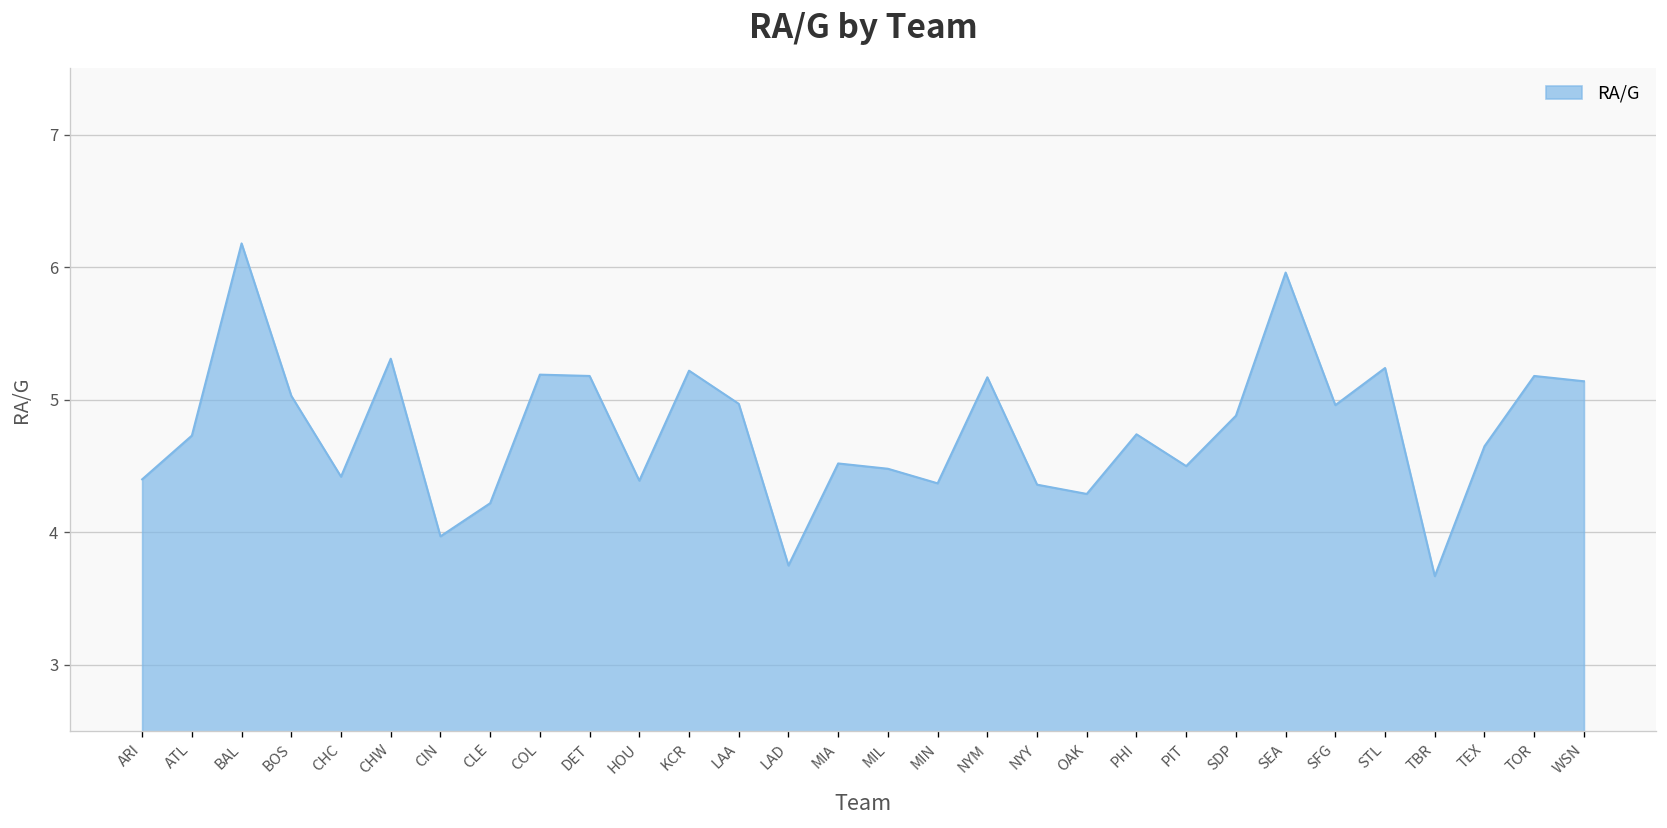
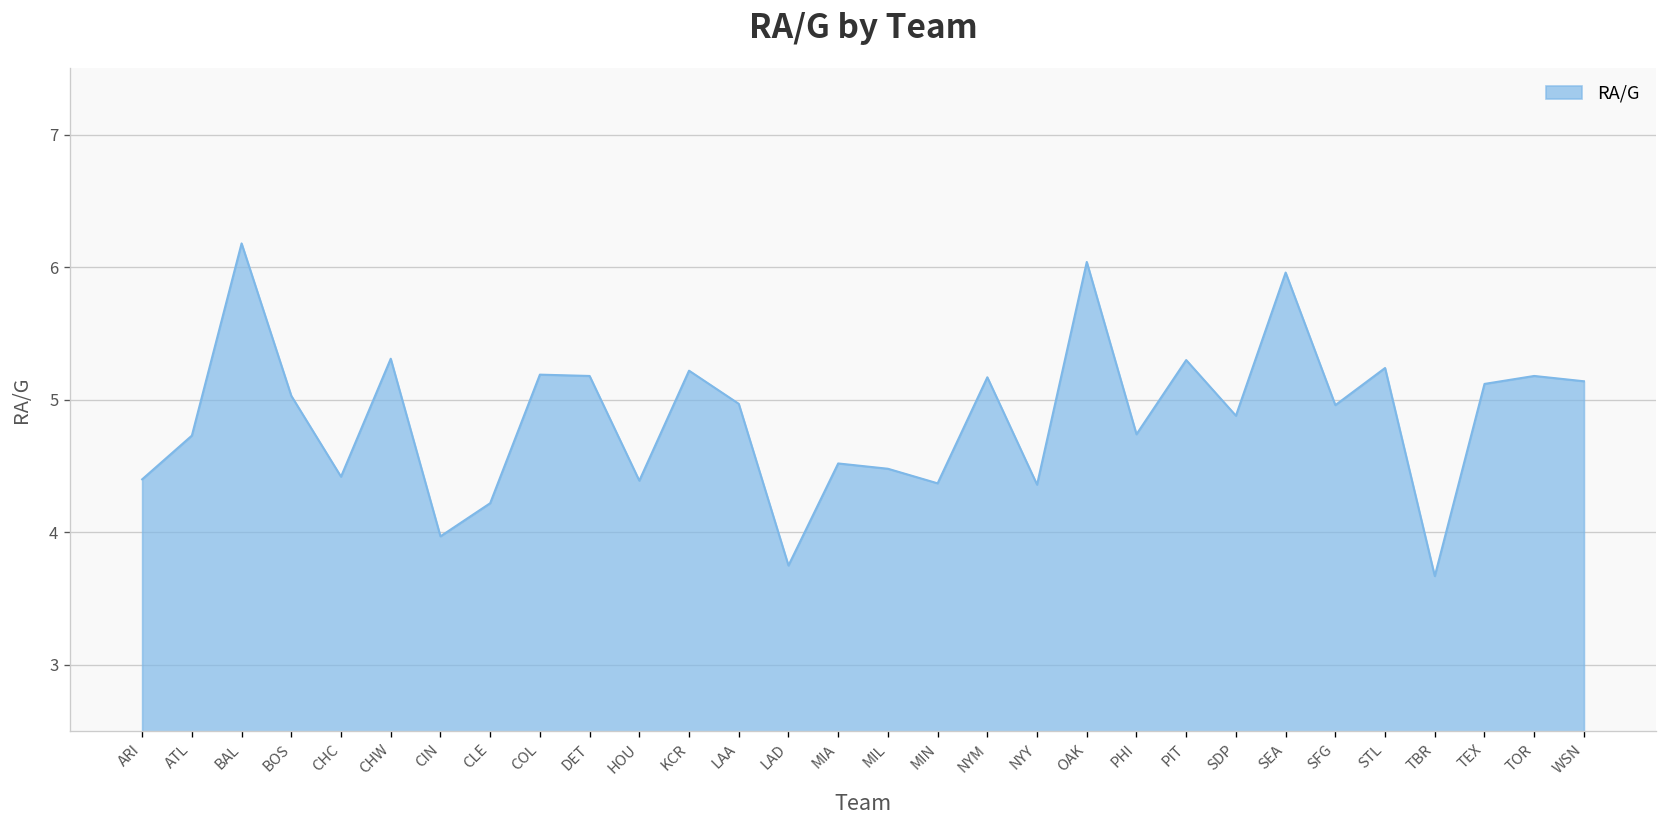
  {
    "ARI": 4.40,
    "ATL": 4.73,
    "BAL": 6.18,
    "BOS": 5.03,
    "CHC": 4.42,
    "CHW": 5.31,
    "CIN": 3.97,
    "CLE": 4.22,
    "COL": 5.19,
    "DET": 5.18,
    "HOU": 4.39,
    "KCR": 5.22,
    "LAA": 4.97,
    "LAD": 3.75,
    "MIA": 4.52,
    "MIL": 4.48,
    "MIN": 4.37,
    "NYM": 5.17,
    "NYY": 4.36,
-   "OAK": 4.29,
+   "OAK": 6.04,
    "PHI": 4.74,
-   "PIT": 4.5,
+   "PIT": 5.3,
    "SDP": 4.88,
    "SEA": 5.96,
    "SFG": 4.96,
    "STL": 5.24,
    "TBR": 3.67,
-   "TEX": 4.65,
+   "TEX": 5.12,
    "TOR": 5.18,
    "WSN": 5.14
  }
